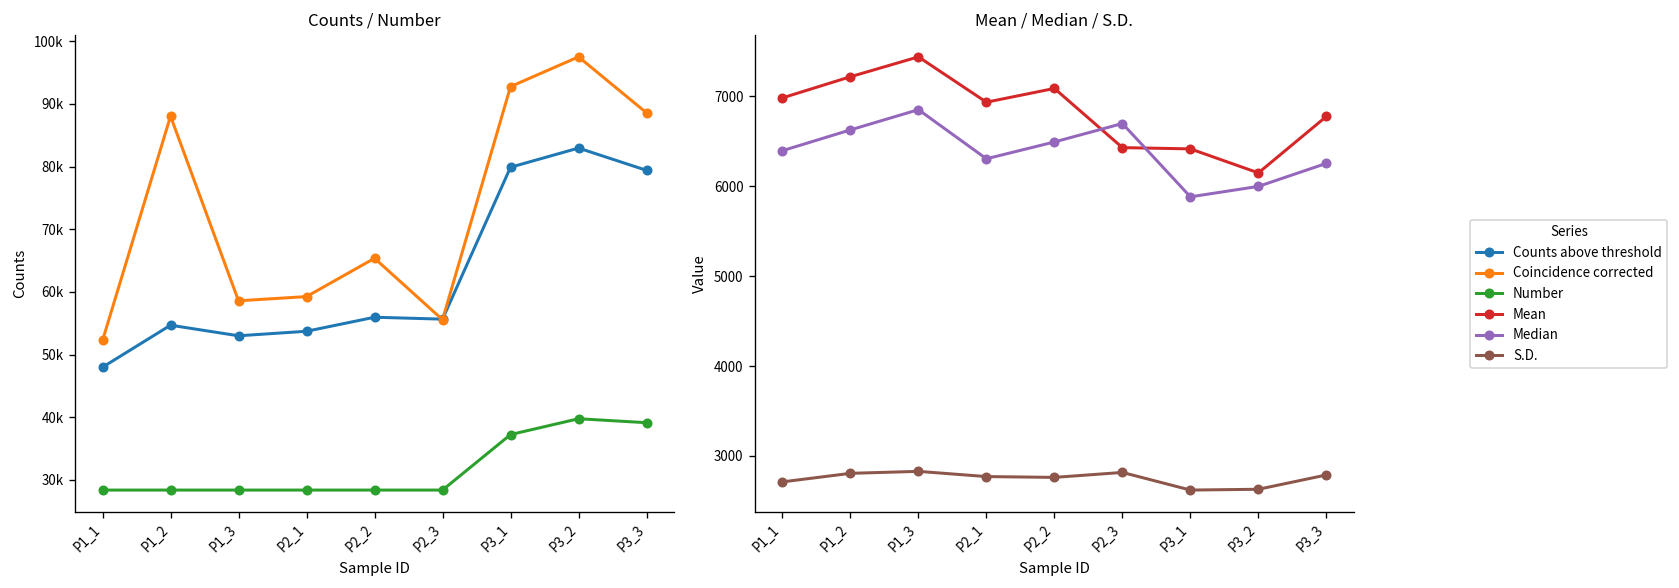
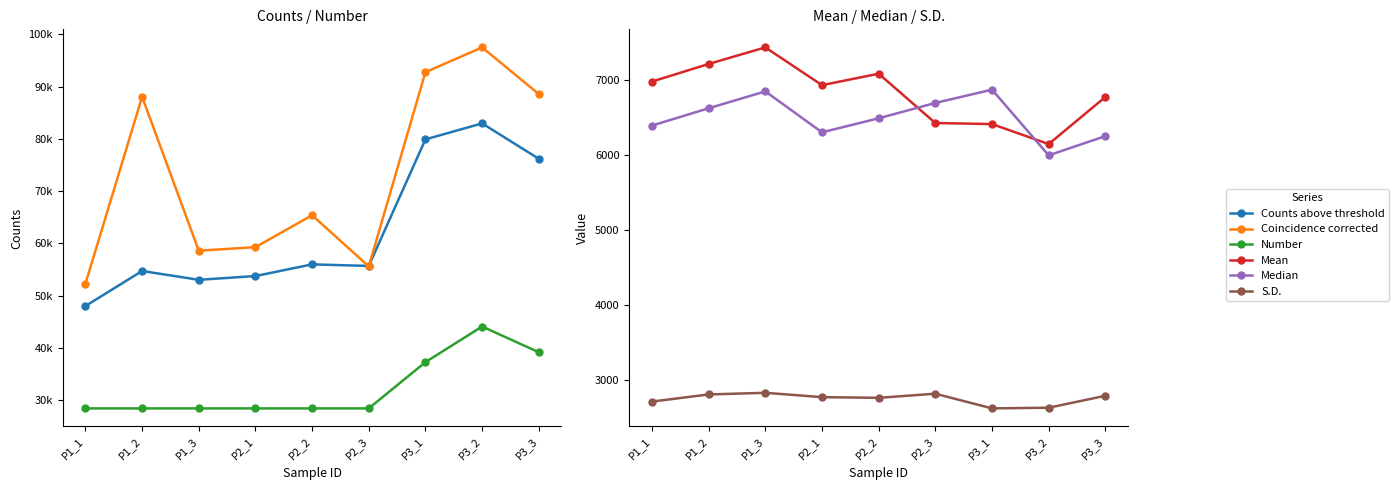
  {
    "Counts / Number": {
      "Counts above threshold": {
        "P1_1": 48000,
        "P1_2": 55000,
        "P1_3": 53000,
        "P2_1": 54000,
        "P2_2": 56000,
        "P3_1": 80000,
        "P3_2": 83000,
-       "P3_3": 79000
+       "P3_3": 76000
      },
      "Coincidence corrected": {
        "P1_1": 52000,
        "P1_2": 88000,
        "P1_3": 59000,
        "P2_1": 59000,
        "P2_2": 65000,
        "P3_1": 93000,
        "P3_2": 97000,
        "P3_3": 89000
      },
      "Number": {
        "P1_1": 28000,
        "P1_2": 28000,
        "P1_3": 28000,
        "P2_1": 28000,
        "P2_2": 28000,
        "P2_3": 28000,
        "P3_1": 37000,
-       "P3_2": 40000,
+       "P3_2": 44000,
        "P3_3": 39000
      }
    },
    "Mean / Median / S.D.": {
      "Mean": {
        "P1_1": 7000,
        "P1_2": 7200,
        "P1_3": 7400,
        "P2_1": 6900,
        "P2_2": 7100,
        "P2_3": 6400,
        "P3_1": 6400,
        "P3_2": 6100,
        "P3_3": 6800
      },
      "Median": {
        "P1_1": 6400,
        "P1_2": 6600,
        "P1_3": 6900,
        "P2_1": 6300,
        "P2_2": 6500,
        "P2_3": 6700,
-       "P3_1": 5900,
+       "P3_1": 6900,
        "P3_2": 6000,
        "P3_3": 6300
      },
      "S.D.": {
        "P1_1": 2700,
        "P1_2": 2800,
        "P1_3": 2800,
        "P2_1": 2800,
        "P2_2": 2800,
        "P2_3": 2800,
        "P3_1": 2600,
        "P3_2": 2600,
        "P3_3": 2800
      }
    }
  }
